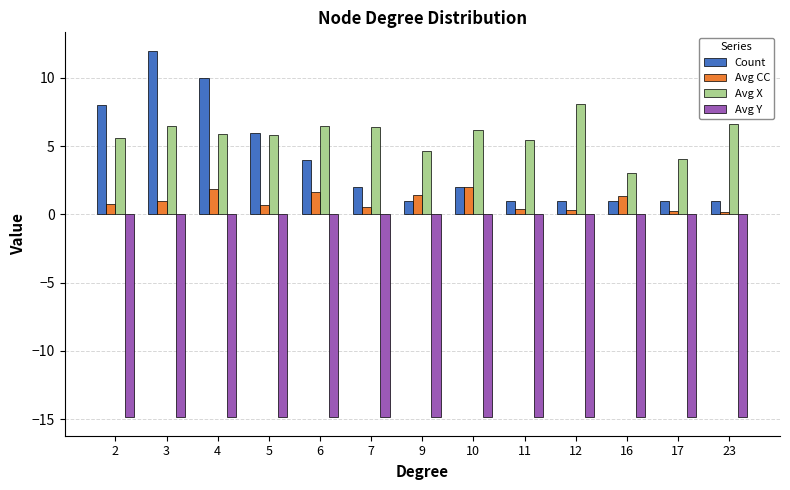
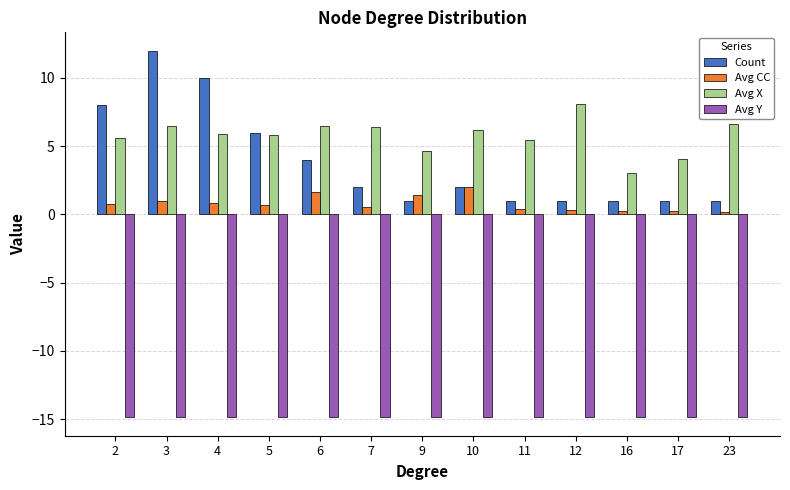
  {
    "Count": {
      "2": 8.0,
      "3": 12.0,
      "4": 10.0,
      "5": 6.0,
      "6": 4.0,
      "7": 2.0,
      "9": 1.0,
      "10": 2.0,
      "11": 1.0,
      "12": 1.0,
      "16": 1.0,
      "17": 1.0,
      "23": 1.0
    },
    "Avg CC": {
      "2": 0.8,
      "3": 1.0,
-     "4": 1.8,
+     "4": 0.8,
      "5": 0.7,
      "6": 1.6,
      "7": 0.6,
      "9": 1.4,
      "10": 2.0,
      "11": 0.4,
      "12": 0.3,
-     "16": 1.4,
+     "16": 0.3,
      "17": 0.2,
      "23": 0.2
    },
    "Avg X": {
      "2": 5.6,
      "3": 6.5,
      "4": 5.9,
      "5": 5.8,
      "6": 6.5,
      "7": 6.4,
      "9": 4.6,
      "10": 6.2,
      "11": 5.5,
      "12": 8.1,
      "16": 3.1,
      "17": 4.1,
      "23": 6.6
    },
    "Avg Y": {
      "2": -14.9,
      "3": -14.9,
      "4": -14.9,
      "5": -14.9,
      "6": -14.9,
      "7": -14.9,
      "9": -14.9,
      "10": -14.9,
      "11": -14.9,
      "12": -14.9,
      "16": -14.9,
      "17": -14.9,
      "23": -14.9
    }
  }
